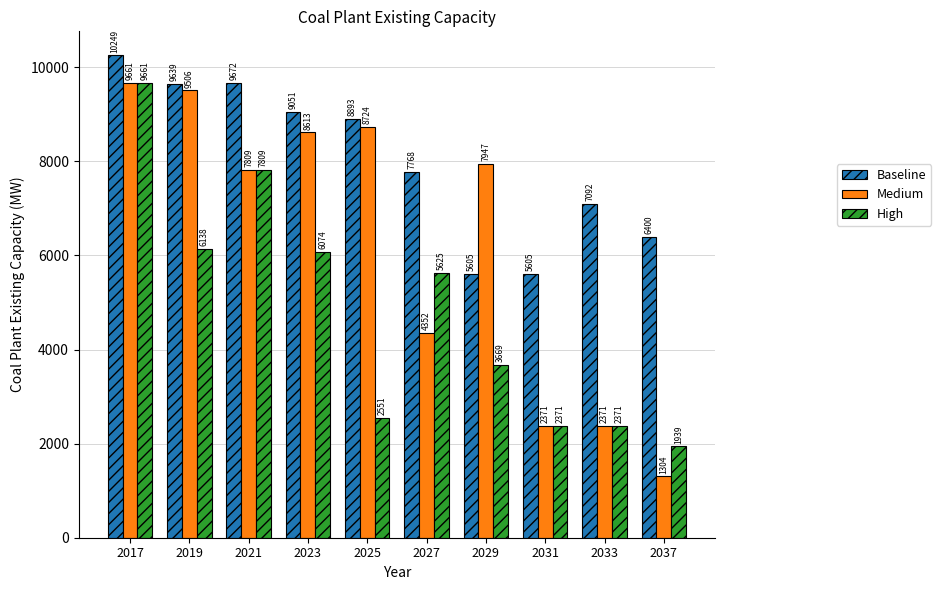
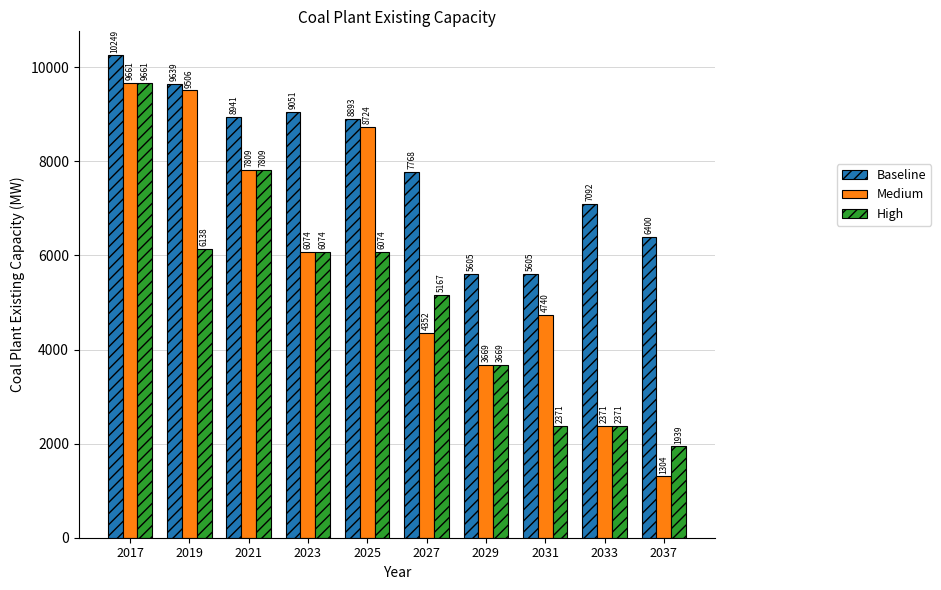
  {
    "Baseline": {
      "2017": 10249,
      "2019": 9639,
-     "2021": 9672,
+     "2021": 8941,
      "2023": 9051,
      "2025": 8893,
      "2027": 7768,
      "2029": 5605,
      "2031": 5605,
      "2033": 7092,
      "2037": 6400
    },
    "Medium": {
      "2017": 9661,
      "2019": 9506,
      "2021": 7809,
-     "2023": 8613,
+     "2023": 6074,
      "2025": 8724,
      "2027": 4352,
-     "2029": 7947,
-     "2031": 2371,
+     "2029": 3669,
+     "2031": 4740,
      "2033": 2371,
      "2037": 1304
    },
    "High": {
      "2017": 9661,
      "2019": 6138,
      "2021": 7809,
      "2023": 6074,
-     "2025": 2551,
-     "2027": 5625,
+     "2025": 6074,
+     "2027": 5167,
      "2029": 3669,
      "2031": 2371,
      "2033": 2371,
      "2037": 1939
    }
  }
